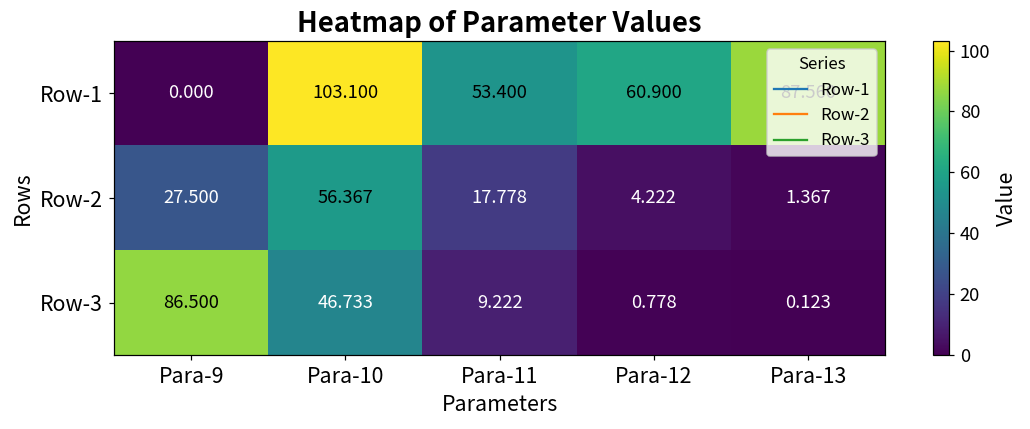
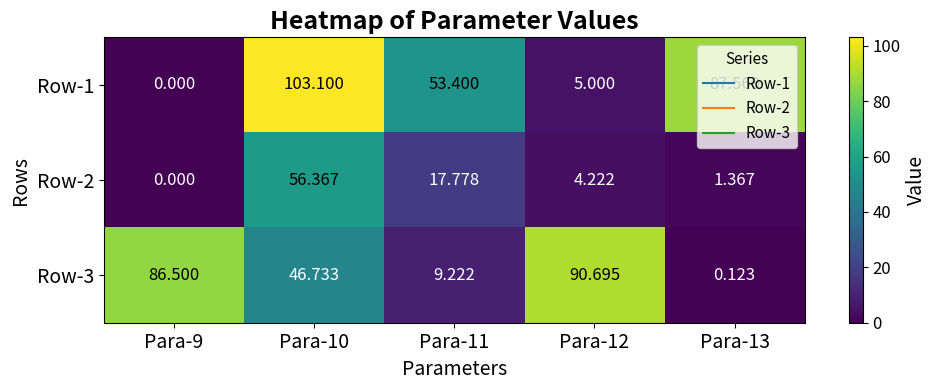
  {
    "Row-1": {
      "Para-9": 0.000,
      "Para-10": 103.100,
      "Para-11": 53.400,
-     "Para-12": 60.900
+     "Para-12": 5.000
    },
    "Row-2": {
-     "Para-9": 27.500,
+     "Para-9": 0.000,
      "Para-10": 56.367,
      "Para-11": 17.778,
      "Para-12": 4.222,
      "Para-13": 1.367
    },
    "Row-3": {
      "Para-9": 86.500,
      "Para-10": 46.733,
      "Para-11": 9.222,
-     "Para-12": 0.778,
+     "Para-12": 90.695,
      "Para-13": 0.123
    }
  }
